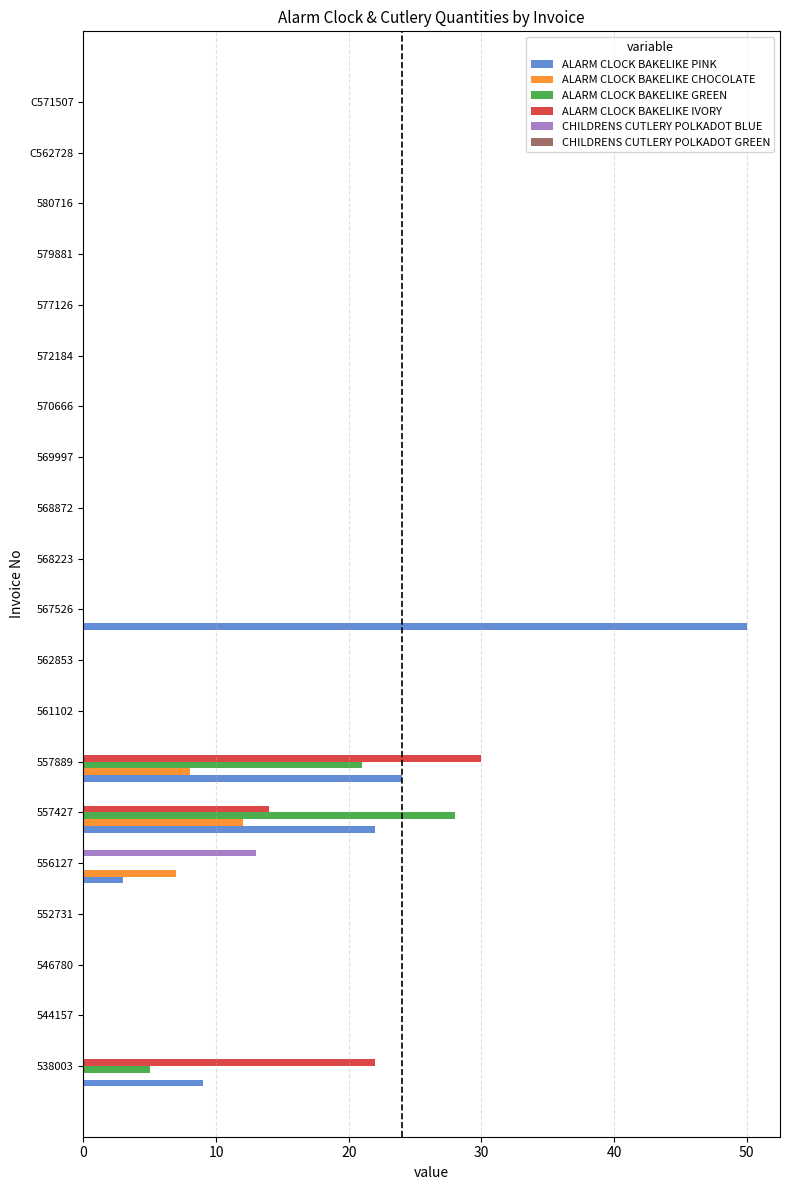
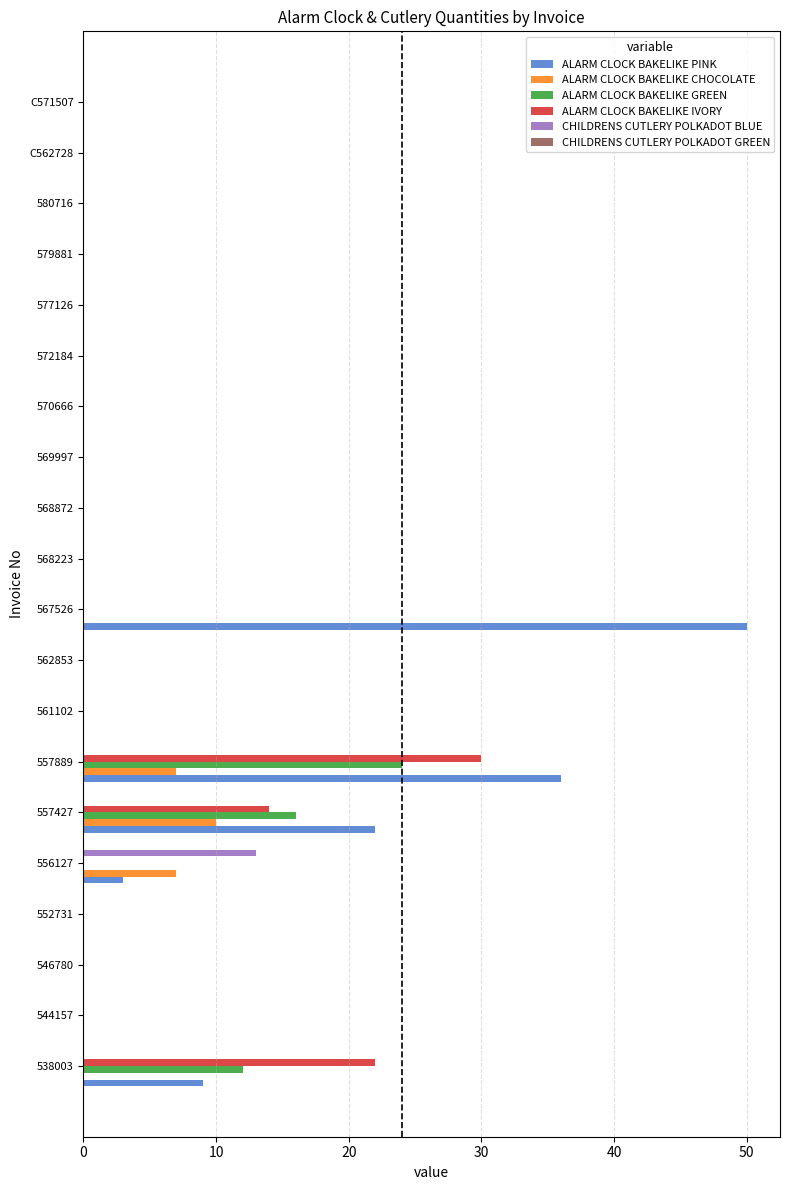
  {
    "ALARM CLOCK BAKELIKE PINK": {
      "C571507": 0,
      "C562728": 0,
      "580716": 0,
      "579881": 0,
      "577126": 0,
      "572184": 0,
      "570666": 0,
      "569997": 0,
      "568872": 0,
      "568223": 0,
      "567526": 50,
      "562853": 0,
      "561102": 0,
-     "557889": 24,
+     "557889": 36,
      "557427": 22,
      "556127": 3,
      "552731": 0,
      "546780": 0,
      "544157": 0,
      "538003": 9
    },
    "ALARM CLOCK BAKELIKE CHOCOLATE": {
      "C571507": 0,
      "C562728": 0,
      "580716": 0,
      "579881": 0,
      "577126": 0,
      "572184": 0,
      "570666": 0,
      "569997": 0,
      "568872": 0,
      "568223": 0,
      "567526": 0,
      "562853": 0,
      "561102": 0,
-     "557889": 8,
-     "557427": 12,
+     "557889": 7,
+     "557427": 10,
      "556127": 7,
      "552731": 0,
      "546780": 0,
      "544157": 0,
      "538003": 0
    },
    "ALARM CLOCK BAKELIKE GREEN": {
      "C571507": 0,
      "C562728": 0,
      "580716": 0,
      "579881": 0,
      "577126": 0,
      "572184": 0,
      "570666": 0,
      "569997": 0,
      "568872": 0,
      "568223": 0,
      "567526": 0,
      "562853": 0,
      "561102": 0,
-     "557889": 21,
-     "557427": 28,
+     "557889": 24,
+     "557427": 16,
      "556127": 0,
      "552731": 0,
      "546780": 0,
      "544157": 0,
-     "538003": 5
+     "538003": 12
    },
    "ALARM CLOCK BAKELIKE IVORY": {
      "C571507": 0,
      "C562728": 0,
      "580716": 0,
      "579881": 0,
      "577126": 0,
      "572184": 0,
      "570666": 0,
      "569997": 0,
      "568872": 0,
      "568223": 0,
      "567526": 0,
      "562853": 0,
      "561102": 0,
      "557889": 30,
      "557427": 14,
      "556127": 0,
      "552731": 0,
      "546780": 0,
      "544157": 0,
      "538003": 22
    },
    "CHILDRENS CUTLERY POLKADOT BLUE": {
      "C571507": 0,
      "C562728": 0,
      "580716": 0,
      "579881": 0,
      "577126": 0,
      "572184": 0,
      "570666": 0,
      "569997": 0,
      "568872": 0,
      "568223": 0,
      "567526": 0,
      "562853": 0,
      "561102": 0,
      "557889": 0,
      "557427": 0,
      "556127": 13,
      "552731": 0,
      "546780": 0,
      "544157": 0,
      "538003": 0
    },
    "CHILDRENS CUTLERY POLKADOT GREEN": {
      "C571507": 0,
      "C562728": 0,
      "580716": 0,
      "579881": 0,
      "577126": 0,
      "572184": 0,
      "570666": 0,
      "569997": 0,
      "568872": 0,
      "568223": 0,
      "567526": 0,
      "562853": 0,
      "561102": 0,
      "557889": 0,
      "557427": 0,
      "556127": 0,
      "552731": 0,
      "546780": 0,
      "544157": 0,
      "538003": 0
    }
  }
